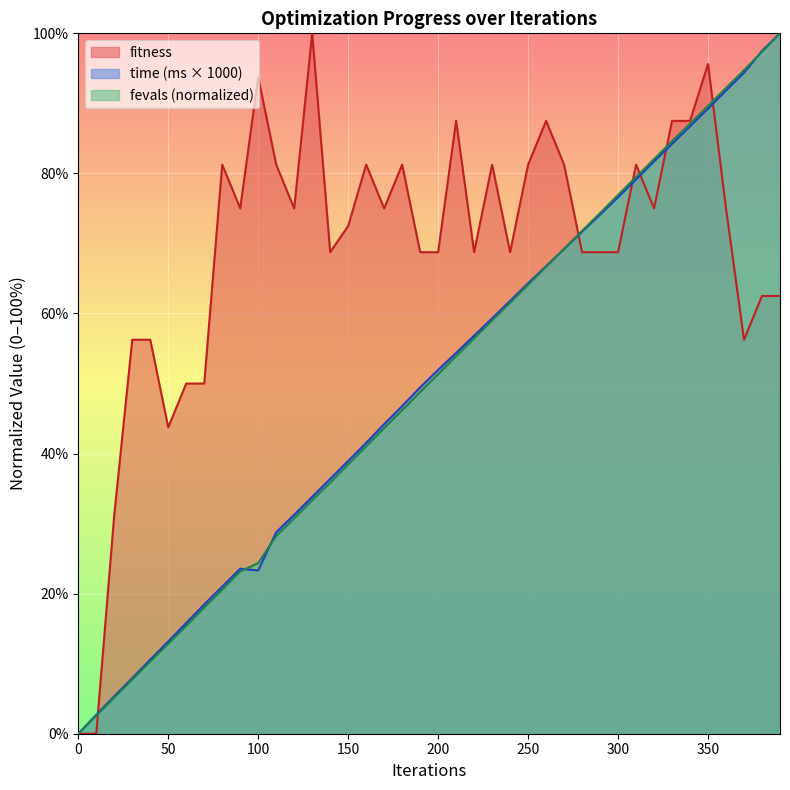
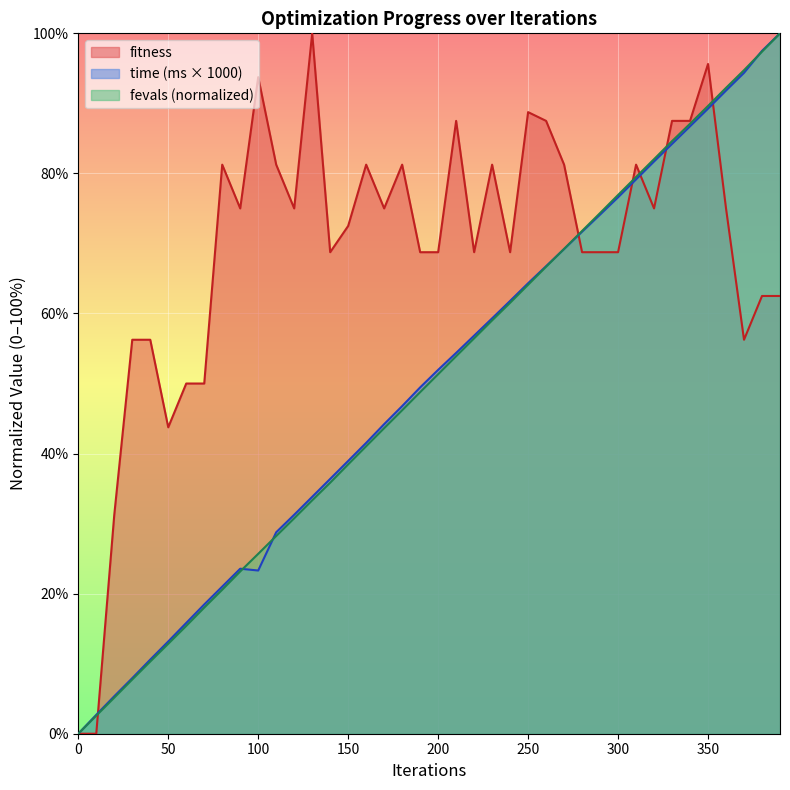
  {
    "fitness": {
      "50": "44%",
      "150": "72%",
      "200": "69%",
-     "250": "81%",
+     "250": "89%",
      "300": "69%",
      "350": "96%"
    },
    "time (ms × 1000)": {
      "100": "23%",
      "150": "39%",
      "200": "52%",
      "350": "89%"
    },
    "fevals (normalized)": {
-     "100": "24%",
+     "100": "26%",
      "150": "38%",
      "200": "51%",
      "350": "90%"
    }
  }
